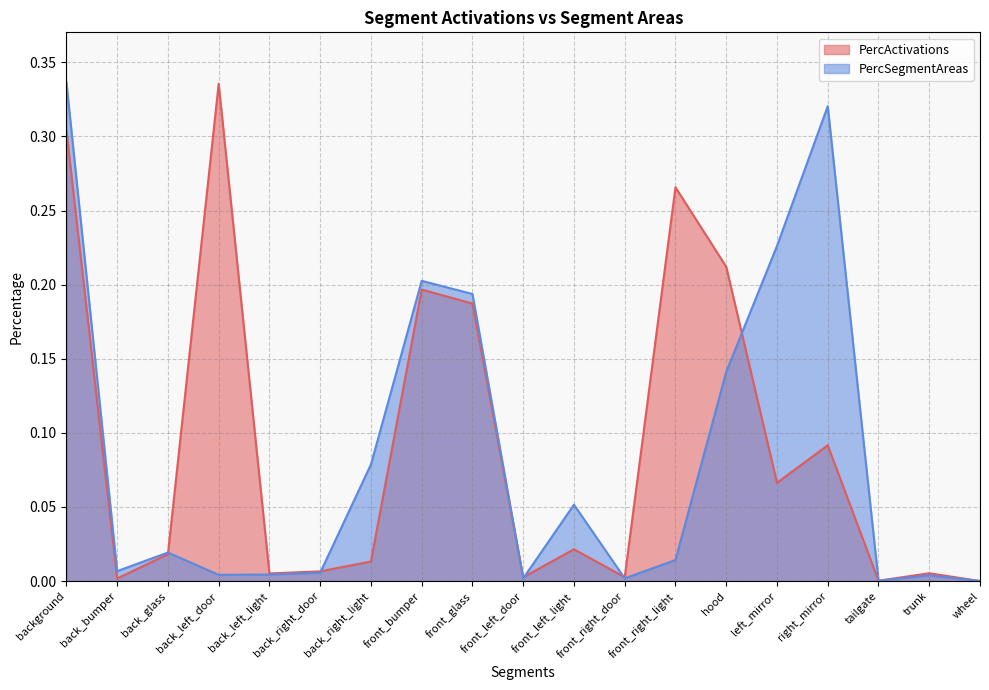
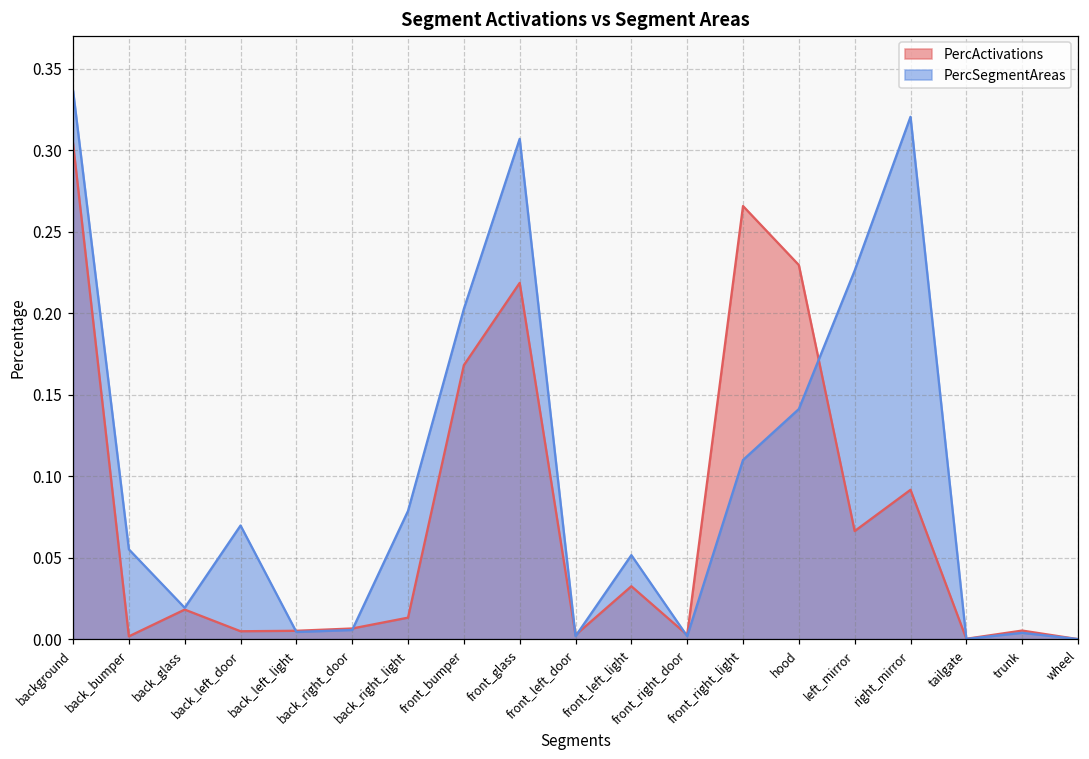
  {
    "PercActivations": {
      "background": 0.304,
      "back_bumper": 0.002,
-     "back_left_door": 0.335,
+     "back_left_door": 0.005,
      "back_right_light": 0.013,
-     "front_bumper": 0.197,
-     "front_glass": 0.187,
-     "front_left_light": 0.021,
+     "front_bumper": 0.168,
+     "front_glass": 0.219,
+     "front_left_light": 0.032,
      "front_right_light": 0.266,
-     "hood": 0.212,
+     "hood": 0.229,
      "left_mirror": 0.066,
      "right_mirror": 0.092
    },
    "PercSegmentAreas": {
      "background": 0.337,
-     "back_bumper": 0.007,
-     "back_left_door": 0.004,
+     "back_bumper": 0.055,
+     "back_left_door": 0.070,
      "back_right_light": 0.079,
      "front_bumper": 0.203,
-     "front_glass": 0.194,
+     "front_glass": 0.307,
      "front_left_light": 0.052,
-     "front_right_light": 0.014,
+     "front_right_light": 0.110,
      "hood": 0.141,
      "left_mirror": 0.226,
      "right_mirror": 0.320
    }
  }
